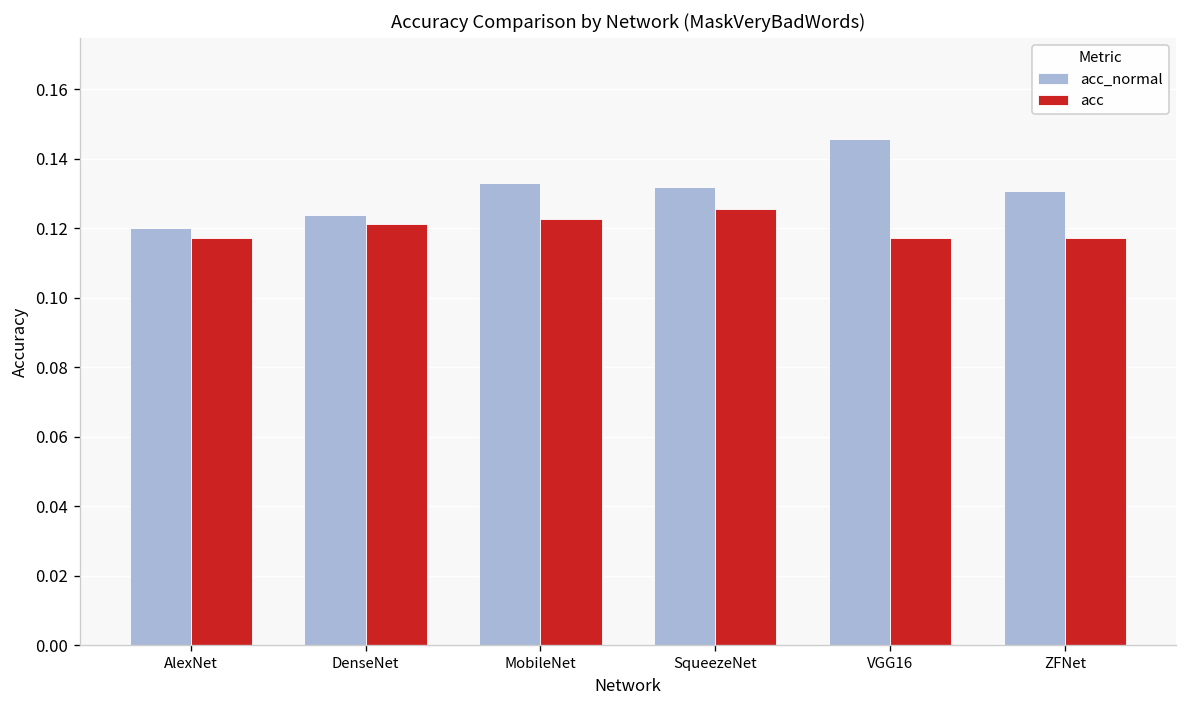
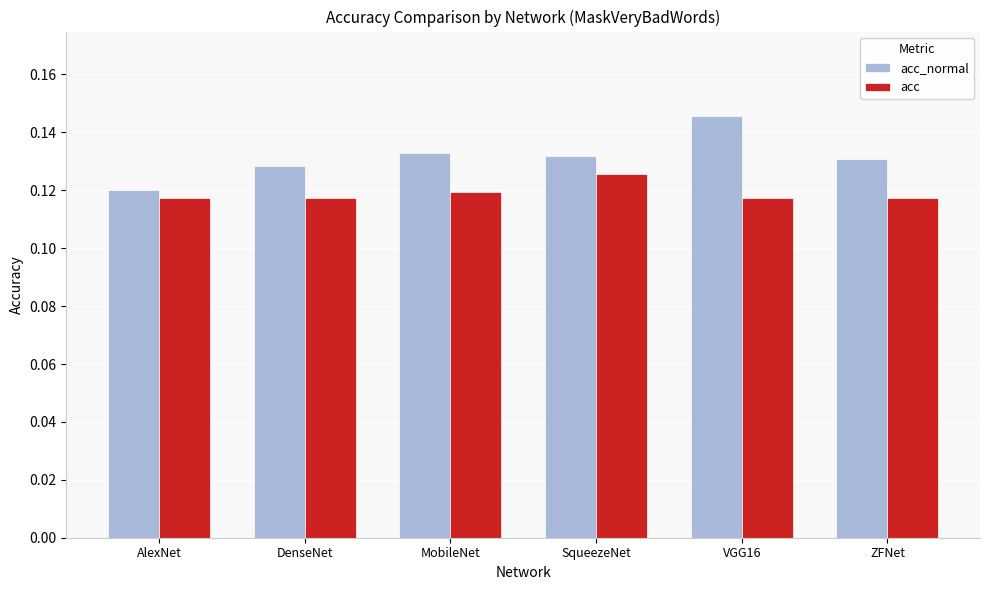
  {
    "acc_normal": {
      "AlexNet": 0.120,
-     "DenseNet": 0.124,
+     "DenseNet": 0.128,
      "MobileNet": 0.133,
      "SqueezeNet": 0.132,
      "VGG16": 0.146,
      "ZFNet": 0.131
    },
    "acc": {
      "AlexNet": 0.117,
-     "DenseNet": 0.121,
-     "MobileNet": 0.123,
+     "DenseNet": 0.117,
+     "MobileNet": 0.120,
      "SqueezeNet": 0.126,
      "VGG16": 0.117,
      "ZFNet": 0.117
    }
  }
